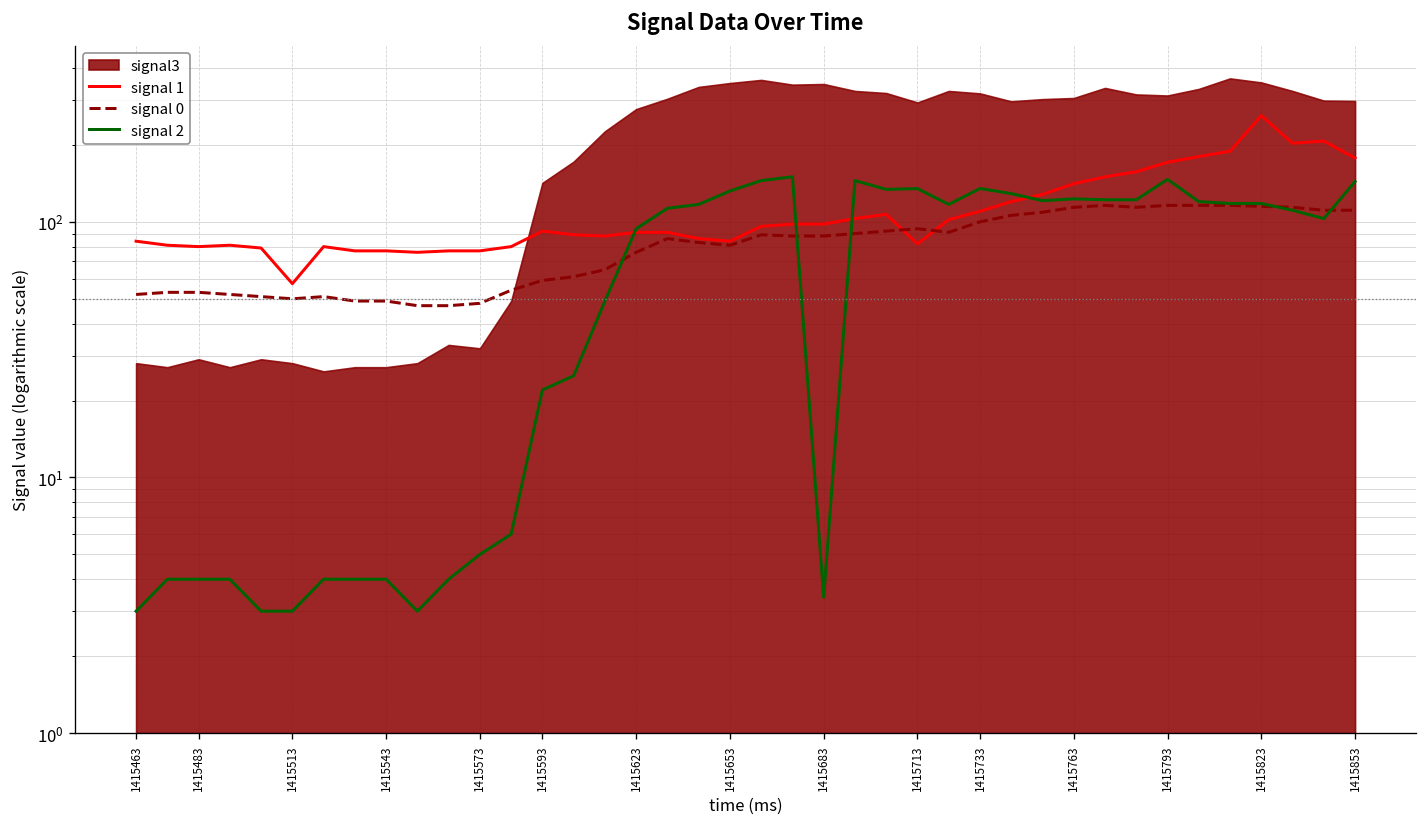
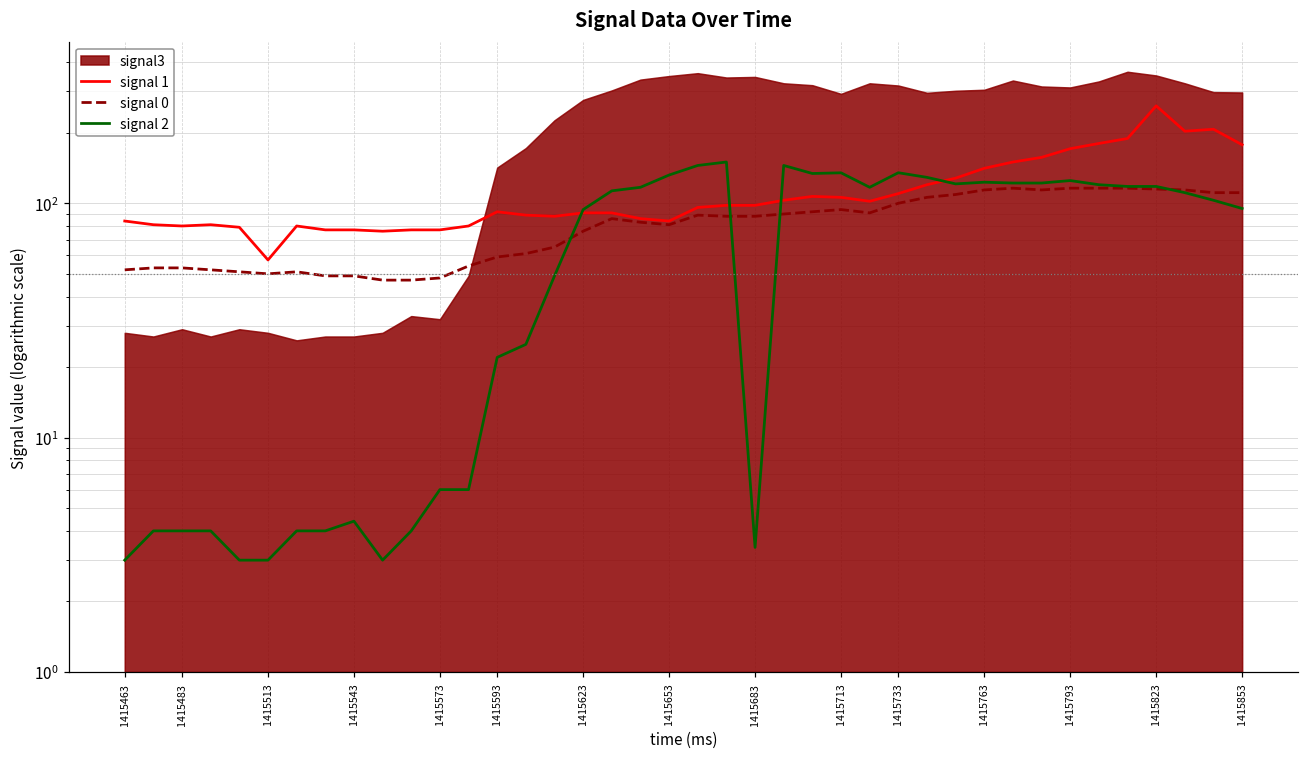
  {
    "signal 1": {
      "1415463": 84,
      "1415483": 80,
      "1415513": 57,
      "1415543": 77,
      "1415573": 77,
      "1415593": 92,
      "1415623": 91,
      "1415653": 84,
      "1415683": 100,
-     "1415713": 82,
+     "1415713": 110,
      "1415733": 110,
      "1415763": 140,
      "1415793": 170,
      "1415823": 260,
      "1415853": 180
    },
    "signal 2": {
      "1415463": 3.0,
      "1415483": 4.0,
      "1415513": 3.0,
-     "1415543": 4.0,
-     "1415573": 5,
+     "1415543": 4.4,
+     "1415573": 6,
      "1415593": 22,
      "1415623": 90,
      "1415653": 130,
      "1415683": 3.4,
      "1415713": 130,
      "1415733": 140,
      "1415763": 120,
-     "1415793": 150,
-     "1415853": 140
+     "1415793": 130,
+     "1415853": 100
    }
  }
